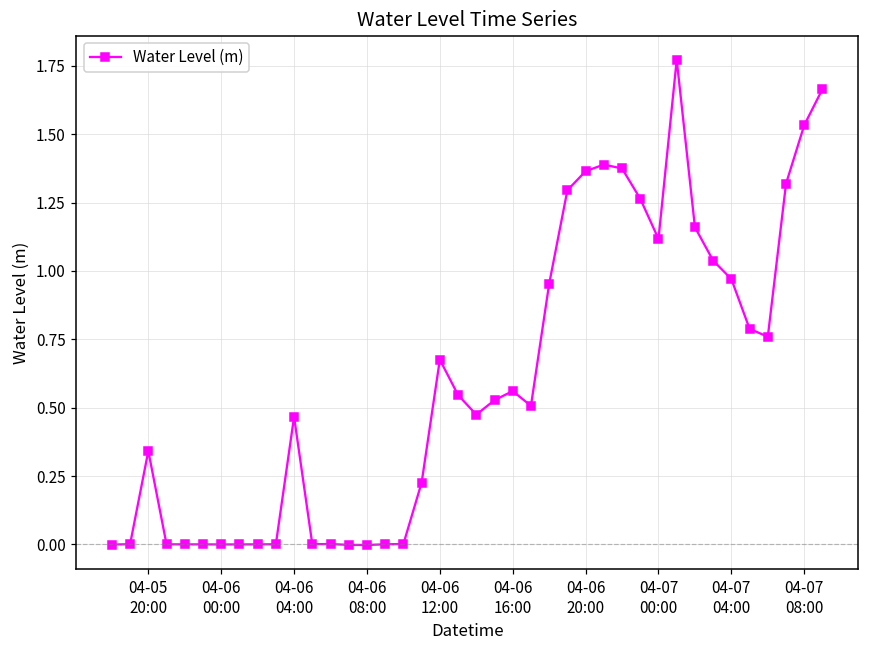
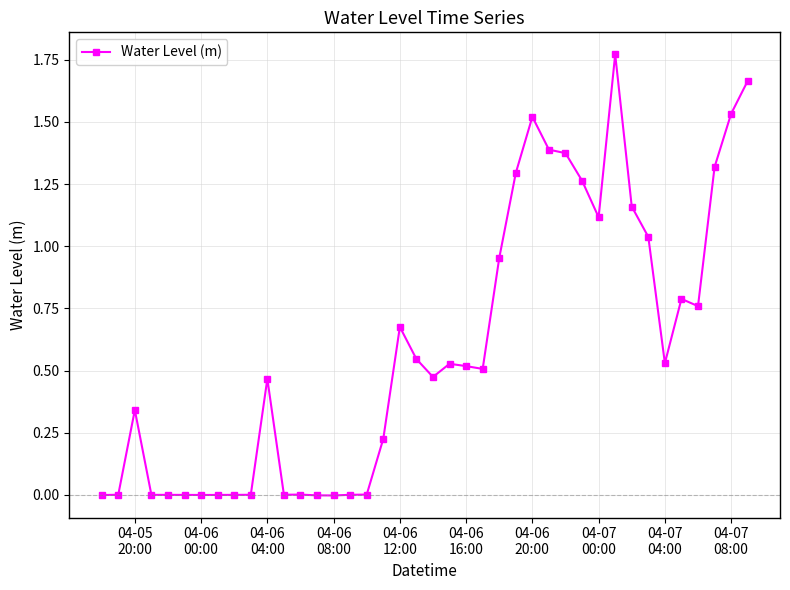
  {
    "04-05 20:00": 0.34,
    "04-06 00:00": 0.00,
    "04-06 04:00": 0.47,
    "04-06 08:00": 0.00,
    "04-06 12:00": 0.68,
-   "04-06 16:00": 0.56,
-   "04-06 20:00": 1.36,
+   "04-06 16:00": 0.52,
+   "04-06 20:00": 1.52,
    "04-07 00:00": 1.12,
-   "04-07 04:00": 0.97,
+   "04-07 04:00": 0.53,
    "04-07 08:00": 1.53
  }
